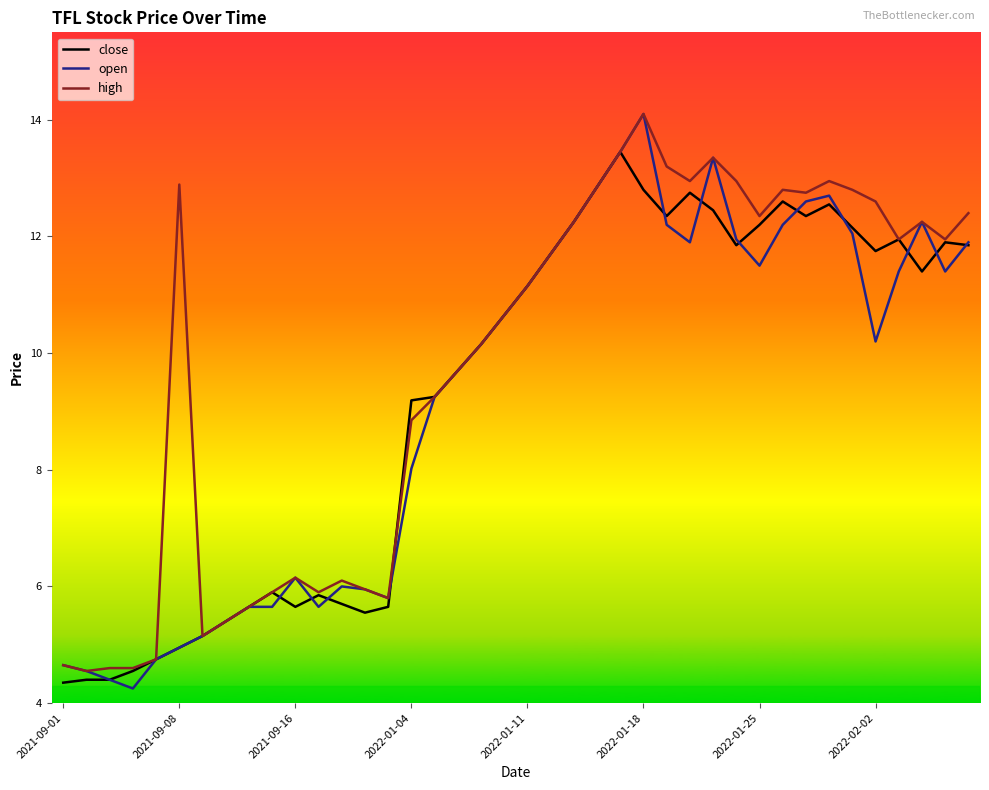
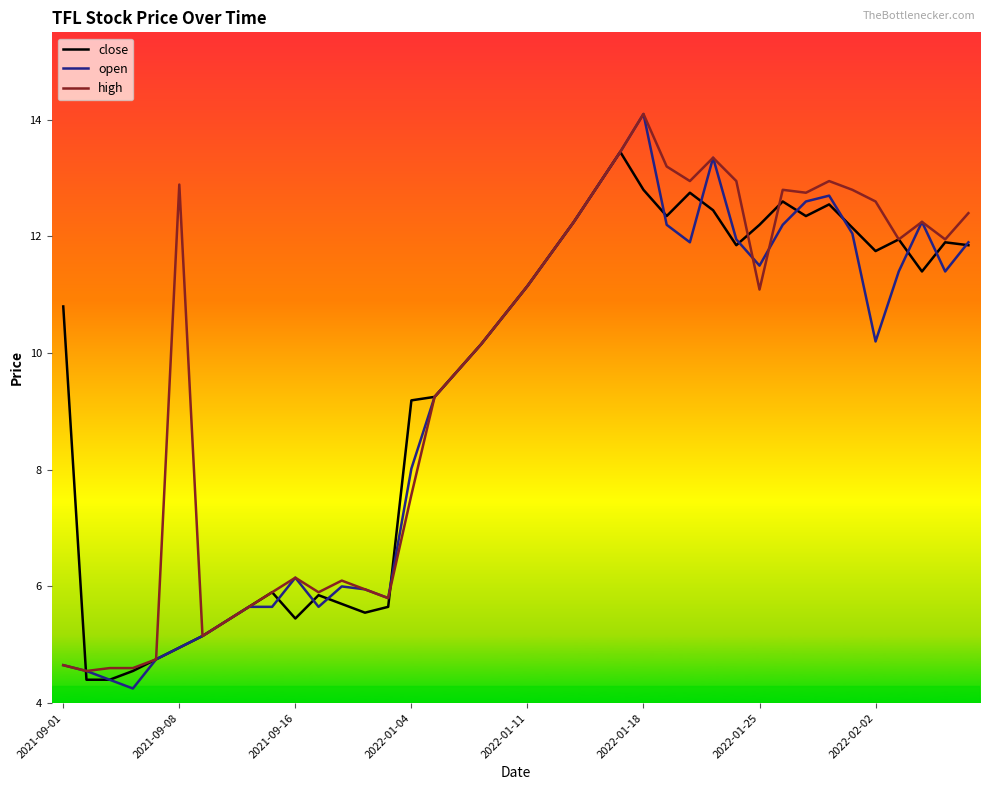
  {
    "close": {
-     "2021-09-01": 4.4,
-     "2021-09-16": 5.7,
+     "2021-09-01": 10.8,
+     "2021-09-16": 5.5,
      "2022-01-04": 9.2,
      "2022-01-18": 12.8,
      "2022-01-25": 12.2,
      "2022-02-02": 11.8
    },
    "open": {
      "2022-01-04": 8.0,
      "2022-01-25": 11.5,
      "2022-02-02": 10.2
    },
    "high": {
      "2021-09-08": 12.9,
-     "2022-01-04": 8.9,
-     "2022-01-25": 12.4,
+     "2022-01-04": 7.6,
+     "2022-01-25": 11.1,
      "2022-02-02": 12.6
    }
  }
